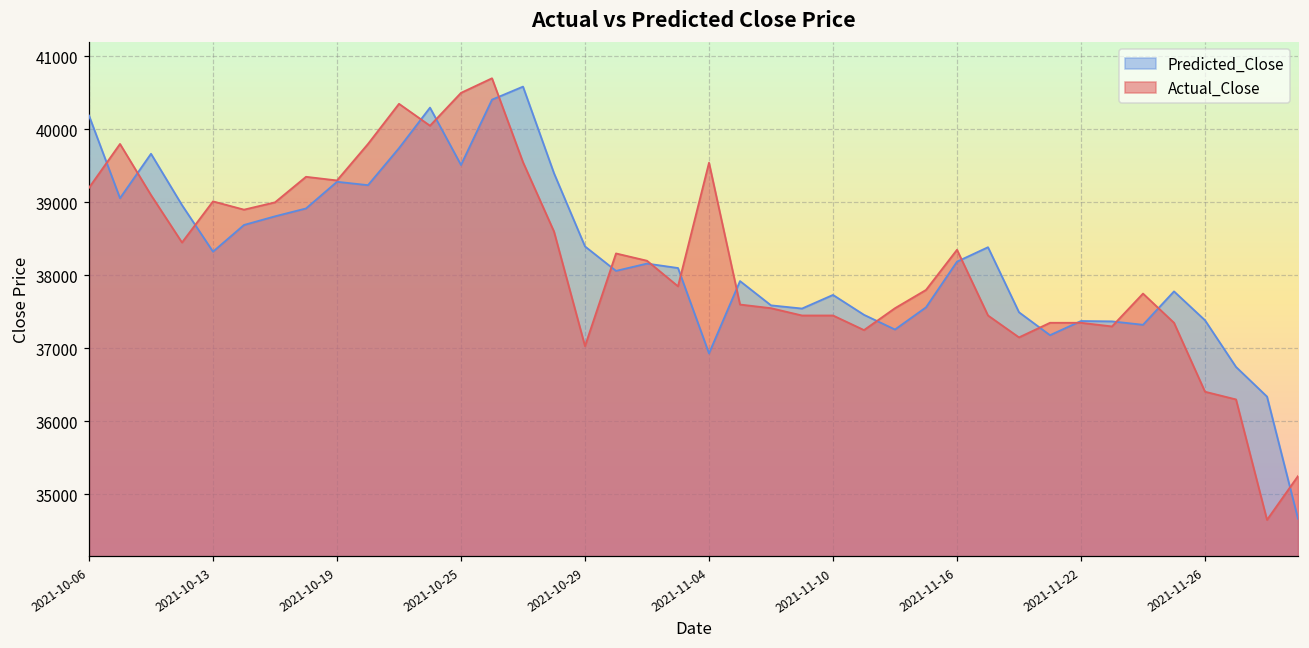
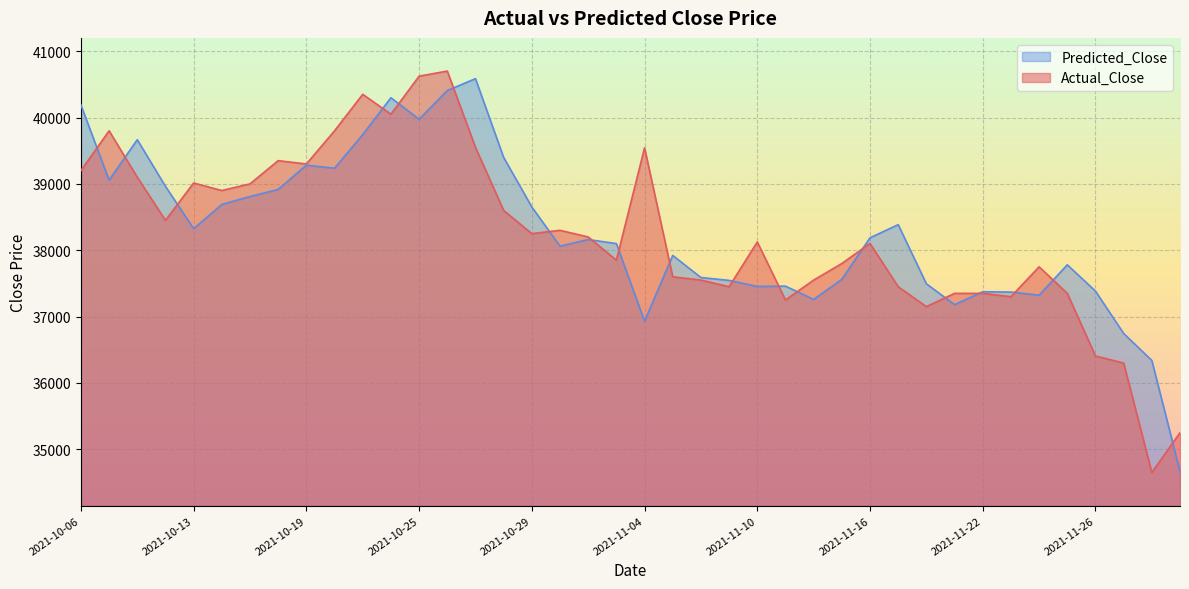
  {
    "Predicted_Close": {
      "2021-10-06": 40200,
      "2021-10-13": 38300,
-     "2021-10-25": 39500,
-     "2021-10-29": 38400,
+     "2021-10-25": 40000,
+     "2021-10-29": 38700,
      "2021-11-04": 36900,
-     "2021-11-10": 37700,
+     "2021-11-10": 37500,
      "2021-11-16": 38200,
      "2021-11-26": 37400
    },
    "Actual_Close": {
      "2021-10-06": 39200,
      "2021-10-13": 39000,
-     "2021-10-25": 40500,
-     "2021-10-29": 37000,
+     "2021-10-25": 40600,
+     "2021-10-29": 38300,
      "2021-11-04": 39500,
-     "2021-11-10": 37500,
-     "2021-11-16": 38300,
+     "2021-11-10": 38100,
+     "2021-11-16": 38100,
      "2021-11-26": 36400
    }
  }
